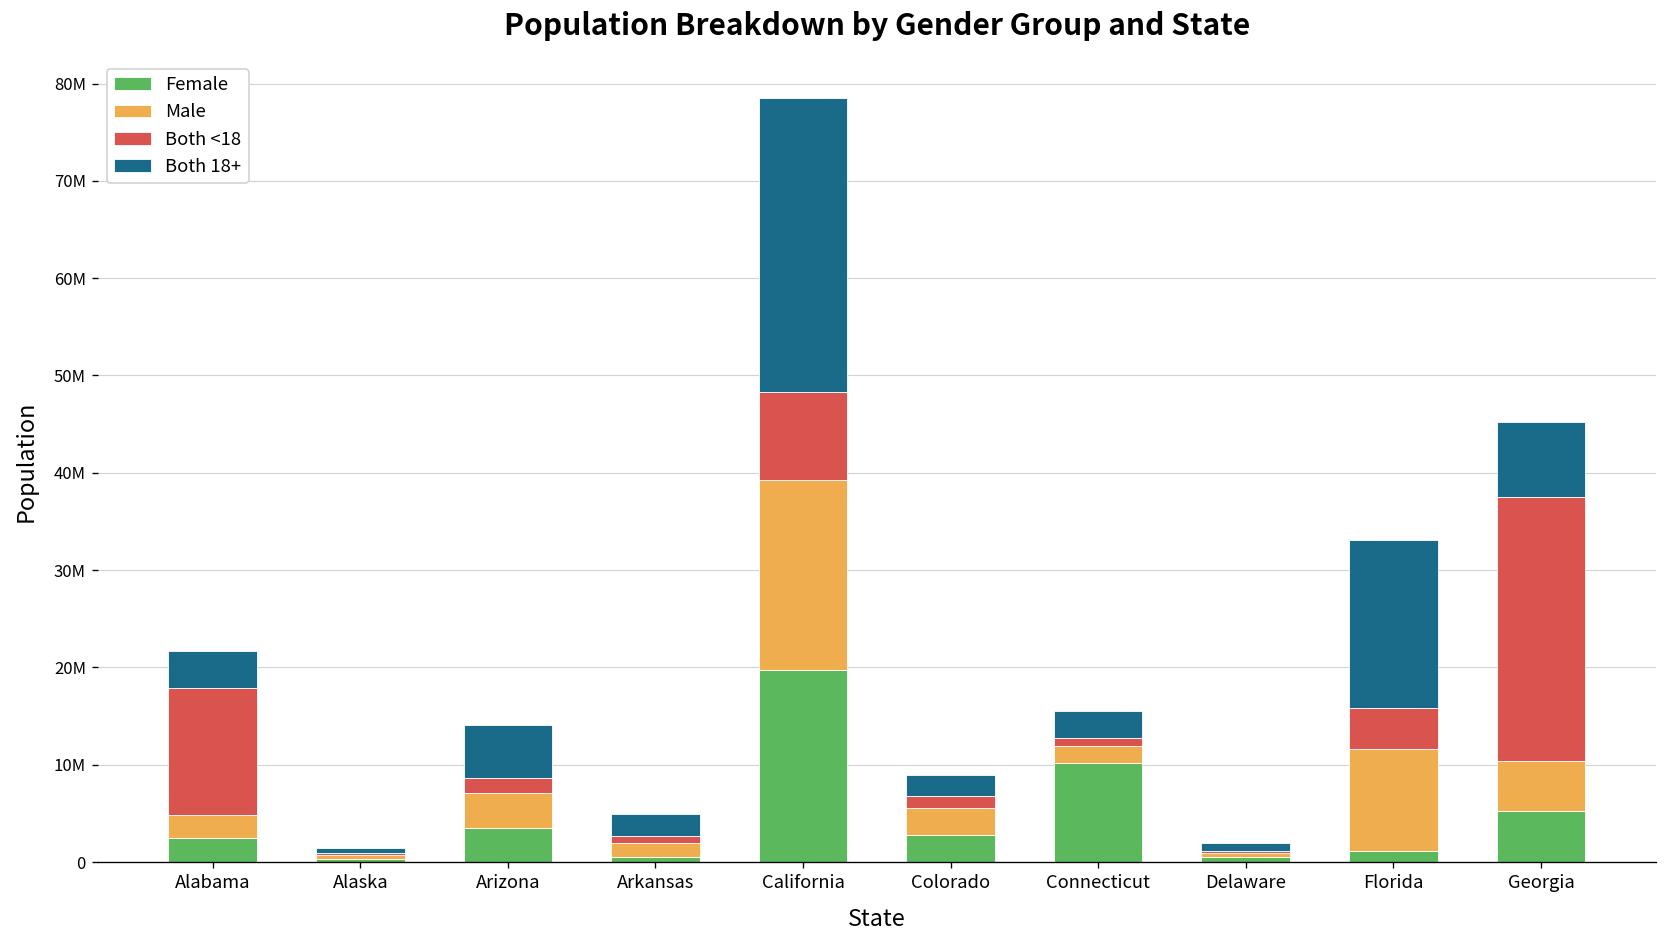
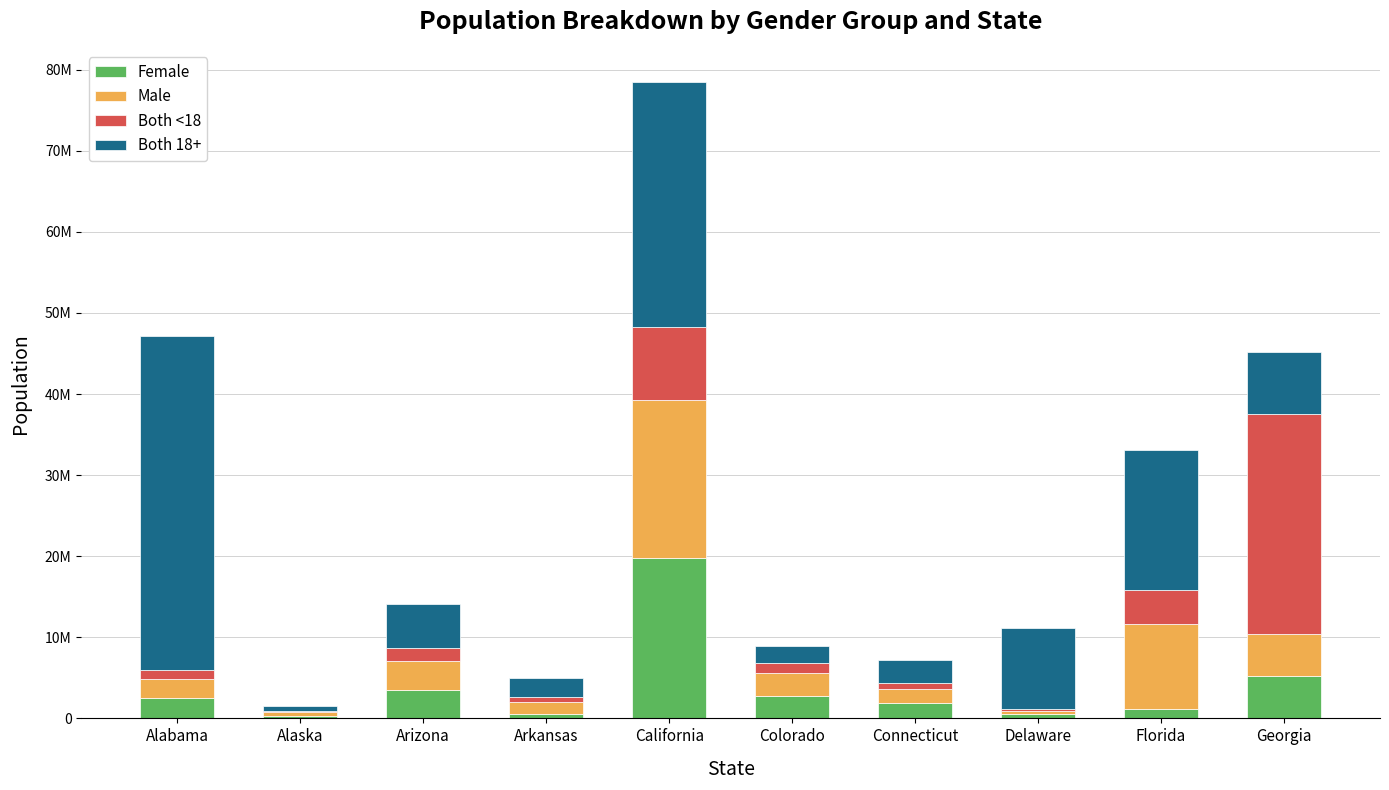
  {
    "Female": {
      "Alabama": 3000000,
      "Alaska": 0,
      "Arizona": 4000000,
      "Arkansas": 0,
      "California": 20000000,
      "Colorado": 3000000,
-     "Connecticut": 10000000,
+     "Connecticut": 2000000,
      "Delaware": 0,
      "Florida": 1000000,
      "Georgia": 5000000
    },
    "Male": {
      "Alabama": 2000000,
      "Alaska": 0,
      "Arizona": 4000000,
      "Arkansas": 1000000,
      "California": 20000000,
      "Colorado": 3000000,
      "Connecticut": 2000000,
      "Delaware": 0,
      "Florida": 10000000,
      "Georgia": 5000000
    },
    "Both <18": {
-     "Alabama": 13000000,
+     "Alabama": 1000000,
      "Arizona": 2000000,
      "Arkansas": 1000000,
      "California": 9000000,
      "Colorado": 1000000,
      "Connecticut": 1000000,
      "Florida": 4000000,
      "Georgia": 27000000
    },
    "Both 18+": {
-     "Alabama": 4000000,
+     "Alabama": 41000000,
      "Alaska": 1000000,
      "Arizona": 5000000,
      "Arkansas": 2000000,
      "California": 30000000,
      "Colorado": 2000000,
      "Connecticut": 3000000,
-     "Delaware": 1000000,
+     "Delaware": 10000000,
      "Florida": 17000000,
      "Georgia": 8000000
    }
  }
